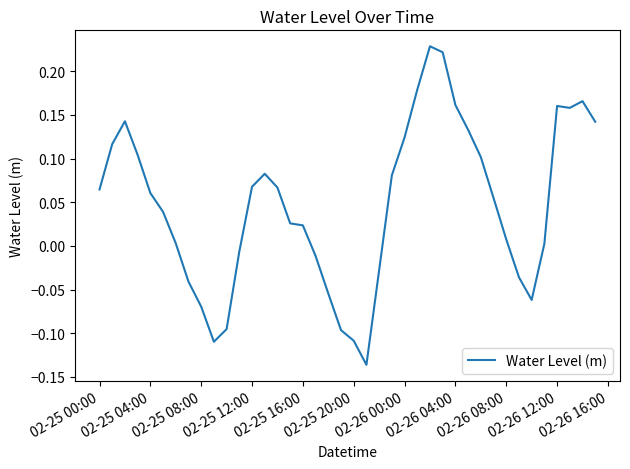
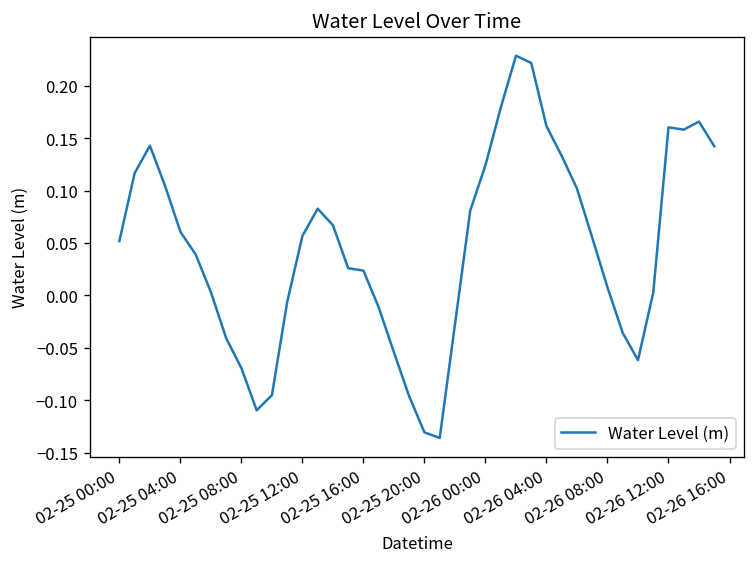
  {
-   "02-25 00:00": 0.06,
+   "02-25 00:00": 0.05,
    "02-25 04:00": 0.06,
    "02-25 08:00": -0.07,
-   "02-25 12:00": 0.07,
+   "02-25 12:00": 0.06,
    "02-25 16:00": 0.02,
-   "02-25 20:00": -0.11,
+   "02-25 20:00": -0.13,
    "02-26 00:00": 0.12,
    "02-26 04:00": 0.16,
    "02-26 08:00": 0.01,
    "02-26 12:00": 0.16
  }
